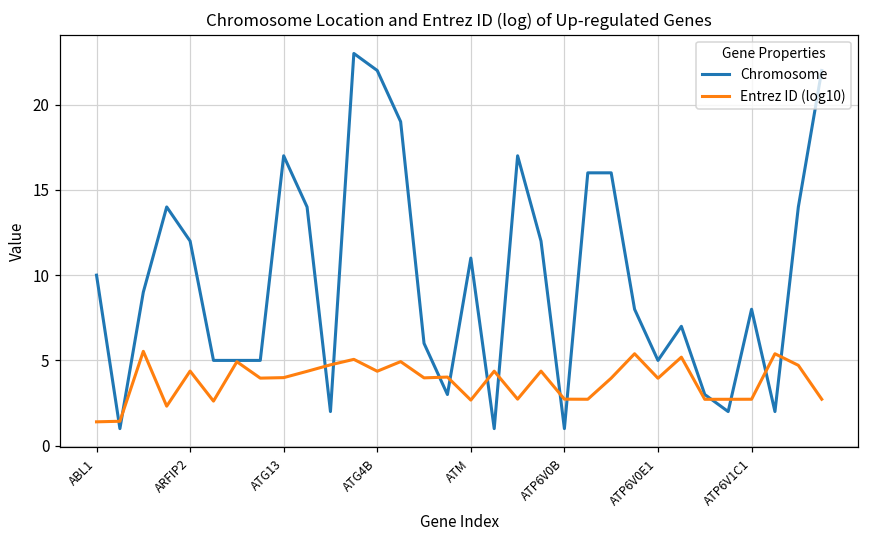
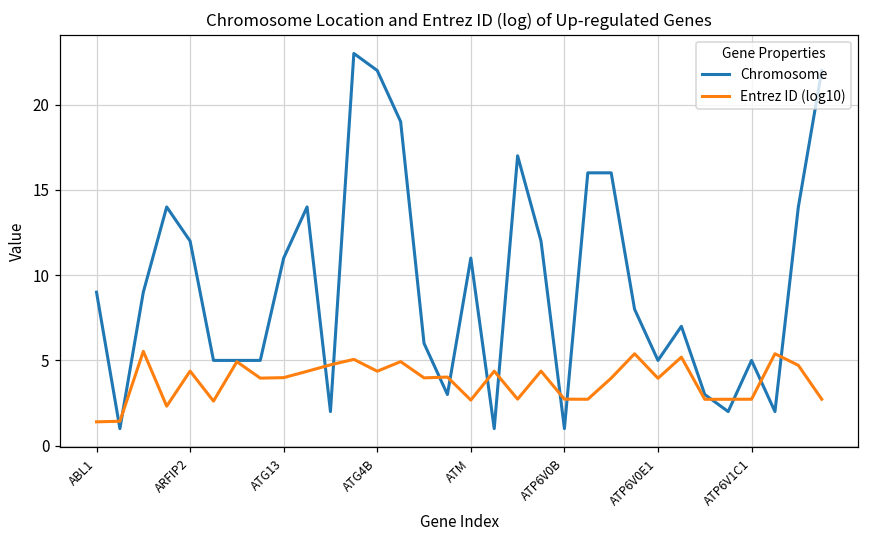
  {
    "Chromosome": {
-     "ABL1": 10,
+     "ABL1": 9,
      "ARFIP2": 12,
-     "ATG13": 17,
+     "ATG13": 11,
      "ATG4B": 22,
      "ATM": 11,
      "ATP6V0B": 1,
      "ATP6V0E1": 5,
-     "ATP6V1C1": 8
+     "ATP6V1C1": 5
    },
    "Entrez ID (log10)": {
      "ABL1": 1.4,
      "ARFIP2": 4.4,
      "ATG13": 4,
      "ATG4B": 4.4,
      "ATM": 2.7,
      "ATP6V0B": 2.7,
      "ATP6V0E1": 4,
      "ATP6V1C1": 2.7
    }
  }
